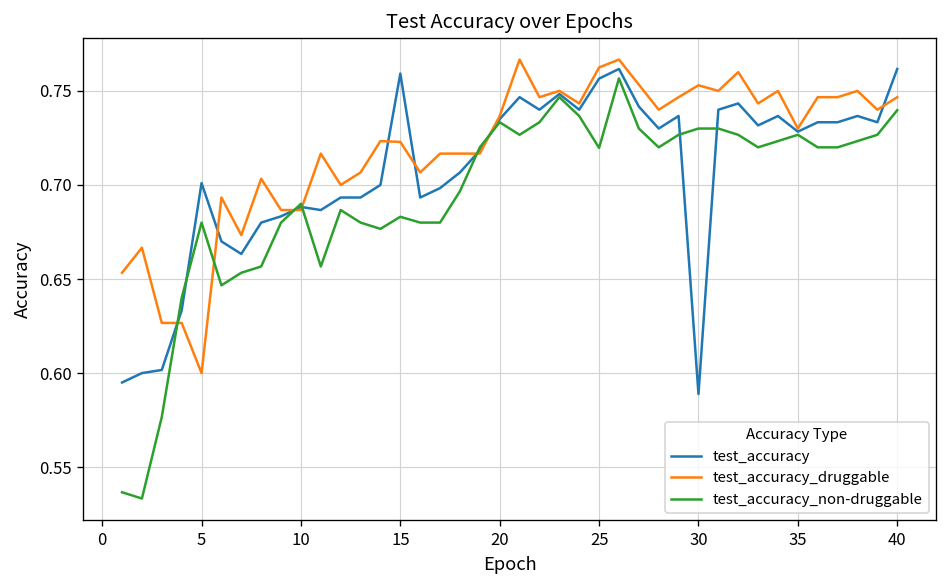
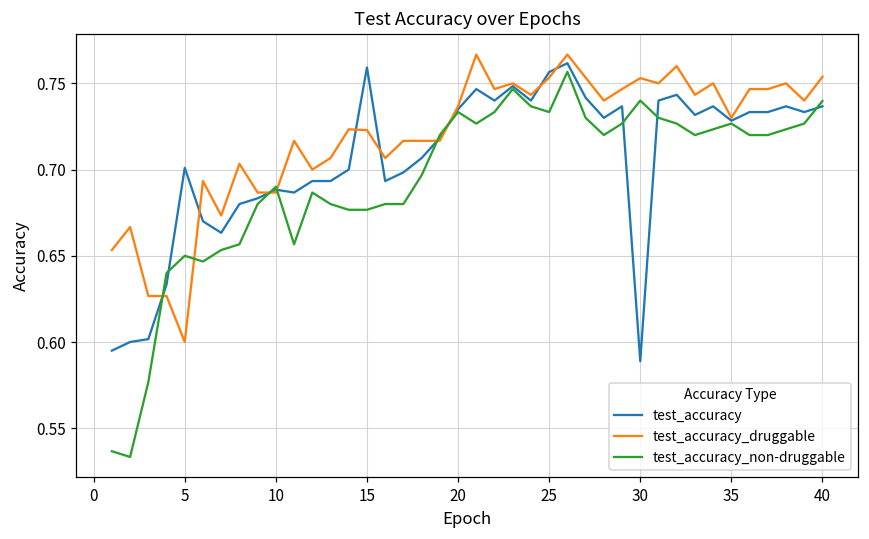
  {
    "test_accuracy": {
      "5": 0.701,
      "10": 0.688,
      "15": 0.759,
      "20": 0.735,
      "25": 0.757,
      "30": 0.589,
      "35": 0.728,
-     "40": 0.762
+     "40": 0.737
    },
    "test_accuracy_druggable": {
      "5": 0.600,
      "10": 0.687,
      "15": 0.723,
      "20": 0.737,
-     "25": 0.762,
+     "25": 0.753,
      "30": 0.753,
      "35": 0.730,
-     "40": 0.747
+     "40": 0.754
    },
    "test_accuracy_non-druggable": {
-     "5": 0.68,
+     "5": 0.65,
      "10": 0.690,
-     "15": 0.683,
+     "15": 0.677,
      "20": 0.733,
-     "25": 0.720,
-     "30": 0.73,
+     "25": 0.733,
+     "30": 0.74,
      "35": 0.727,
      "40": 0.740
    }
  }
